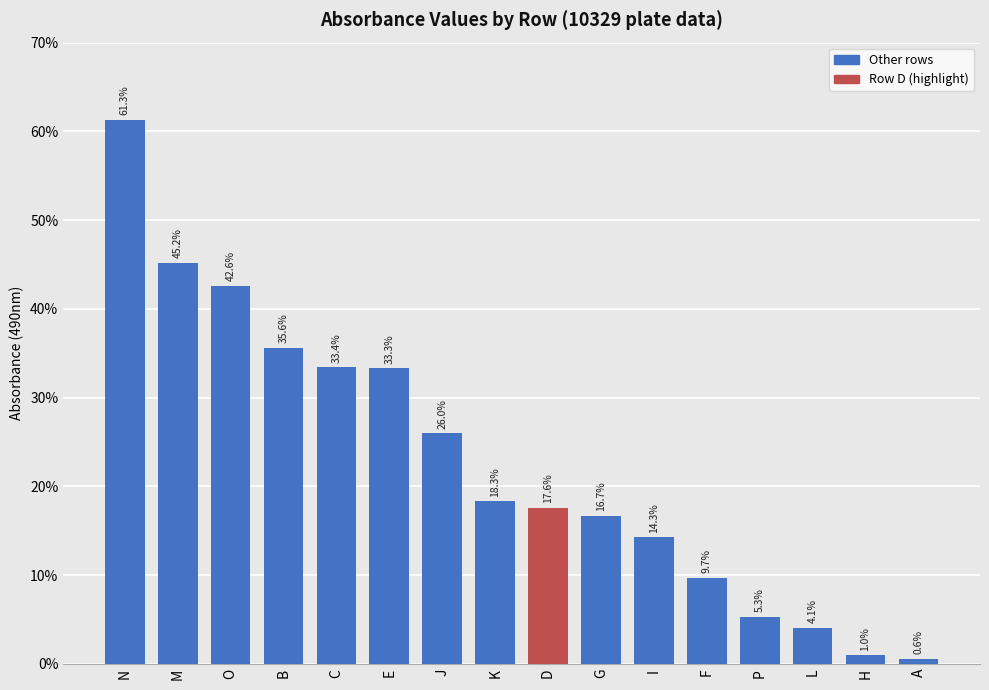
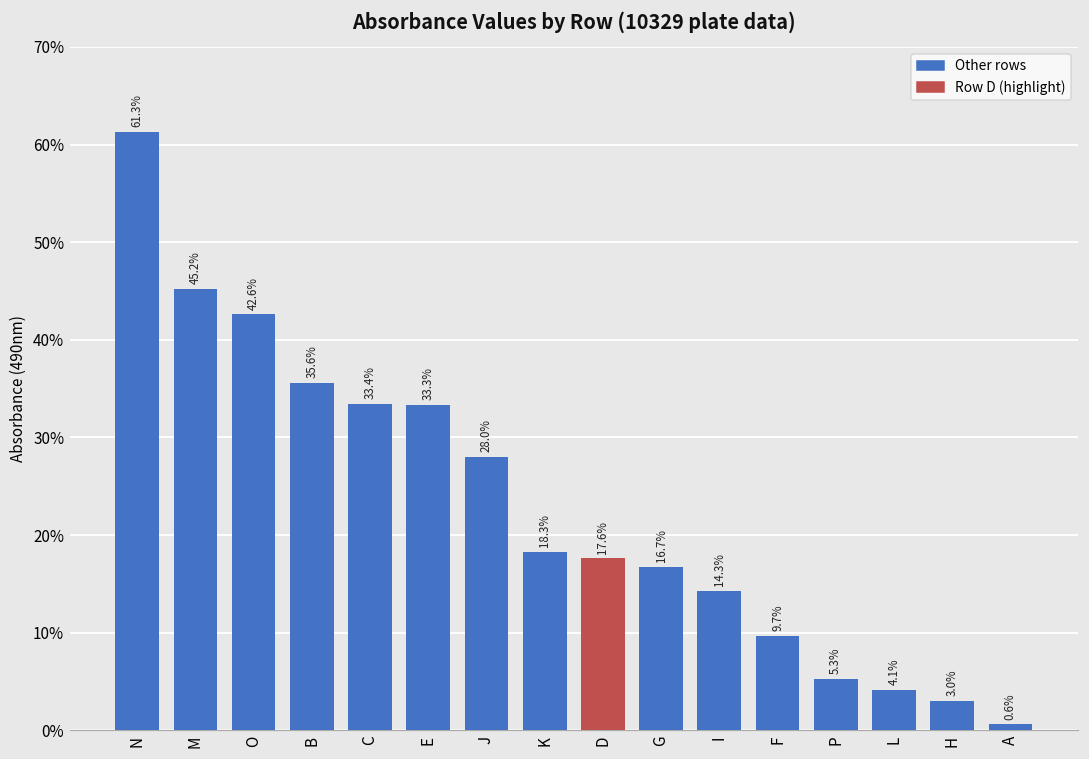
  {
    "N": "61.3%",
    "M": "45.2%",
    "O": "42.6%",
    "B": "35.6%",
    "C": "33.4%",
    "E": "33.3%",
-   "J": "26.0%",
+   "J": "28.0%",
    "K": "18.3%",
    "D": "17.6%",
    "G": "16.7%",
    "I": "14.3%",
    "F": "9.7%",
    "P": "5.3%",
    "L": "4.1%",
-   "H": "1.0%",
+   "H": "3.0%",
    "A": "0.6%"
  }
